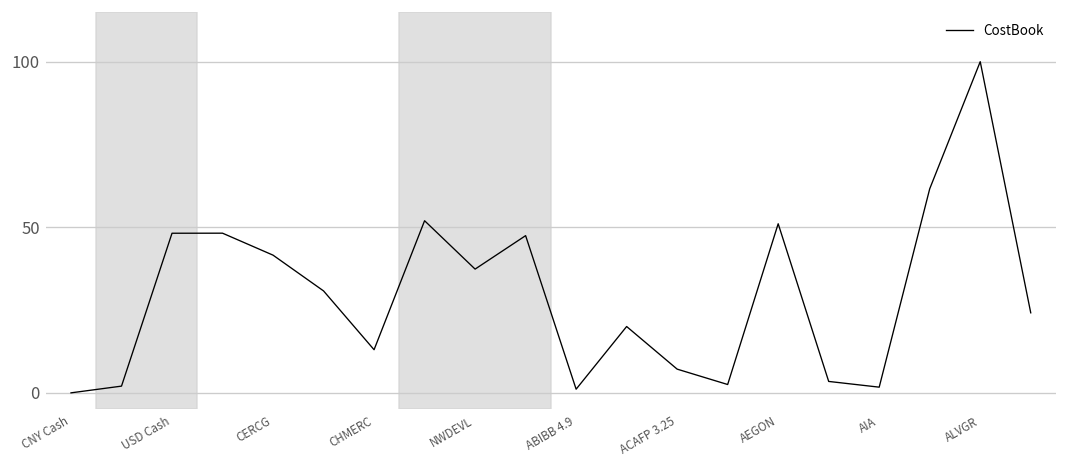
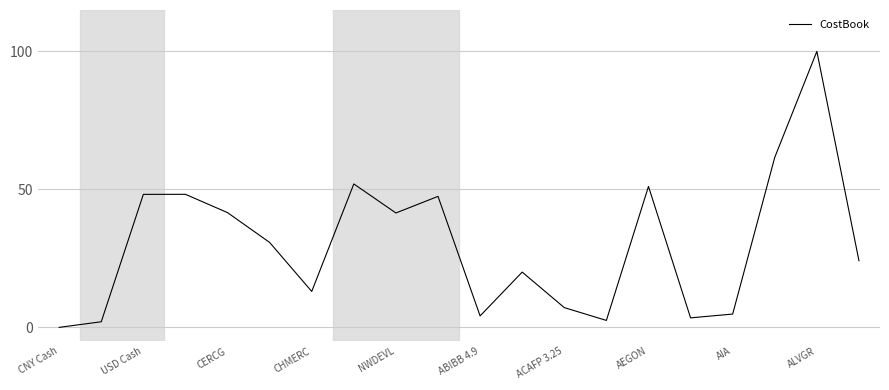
  {
    "CNY Cash": 0,
    "USD Cash": 48,
    "CERCG": 42,
    "CHMERC": 13,
-   "NWDEVL": 37,
-   "ABIBB 4.9": 1,
+   "NWDEVL": 41,
+   "ABIBB 4.9": 4,
    "ACAFP 3.25": 7,
    "AEGON": 51,
-   "AIA": 2,
+   "AIA": 5,
    "ALVGR": 100
  }
